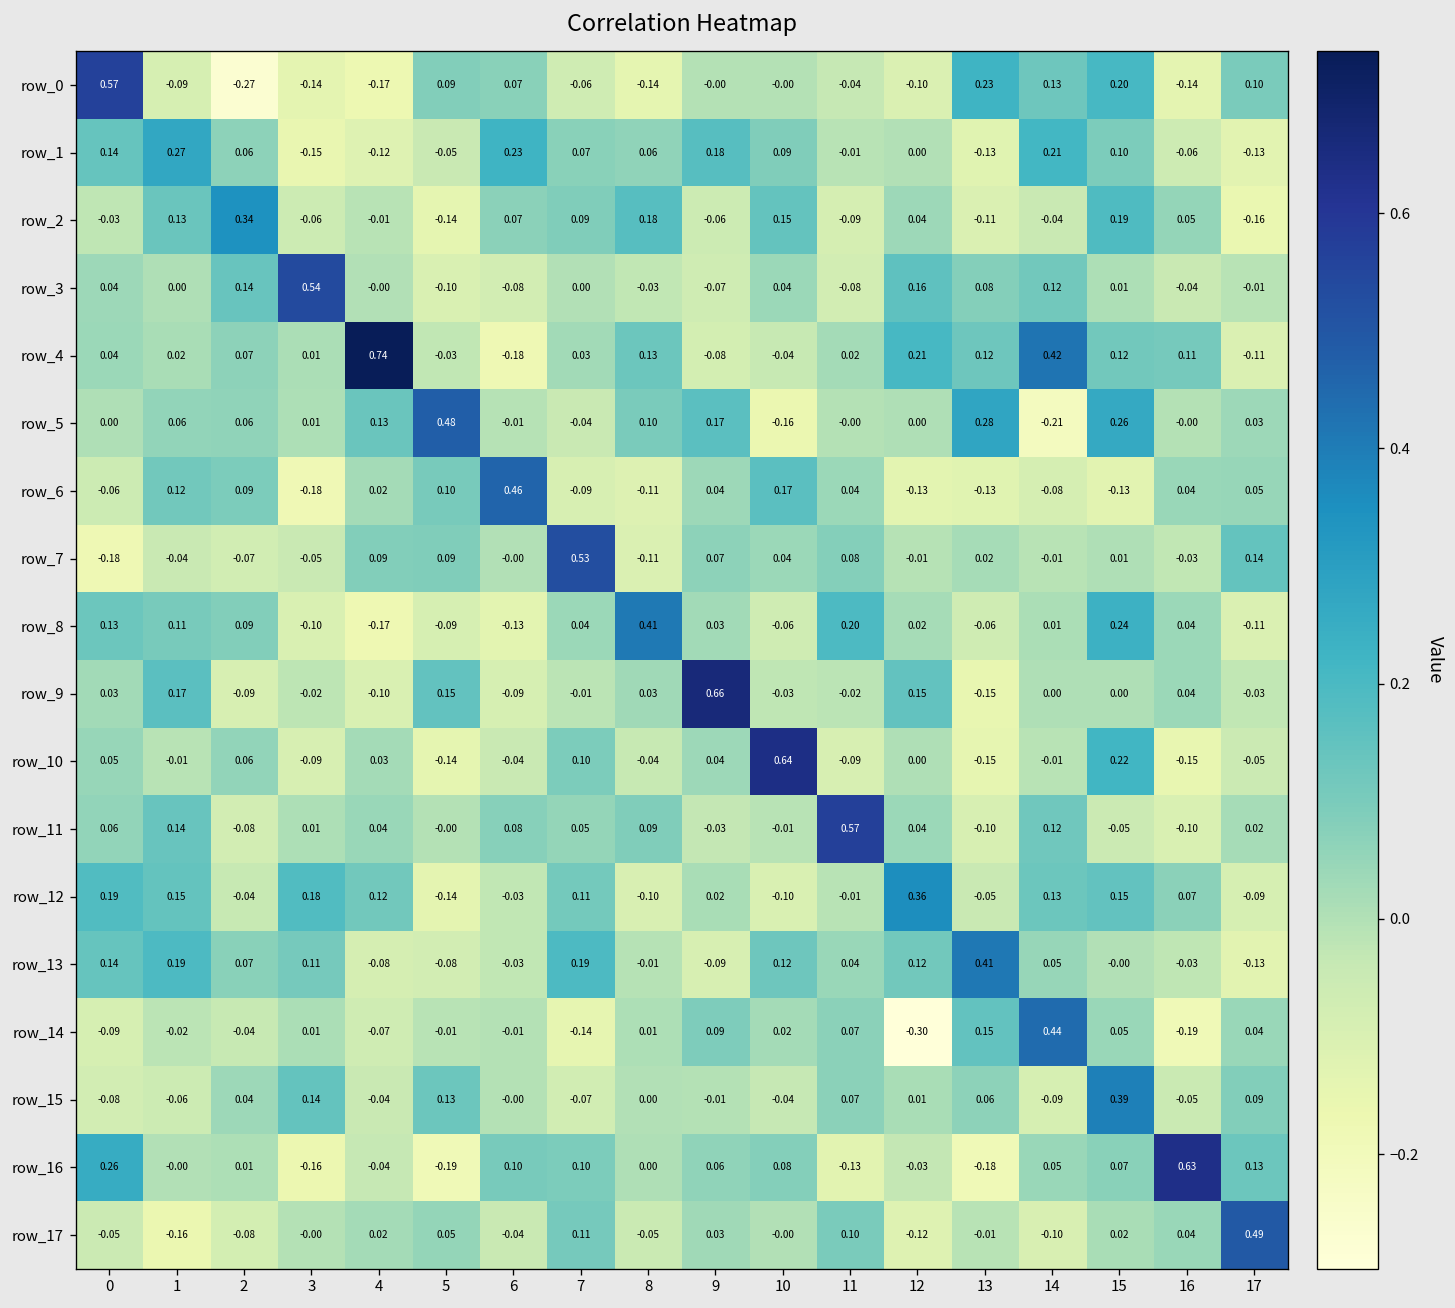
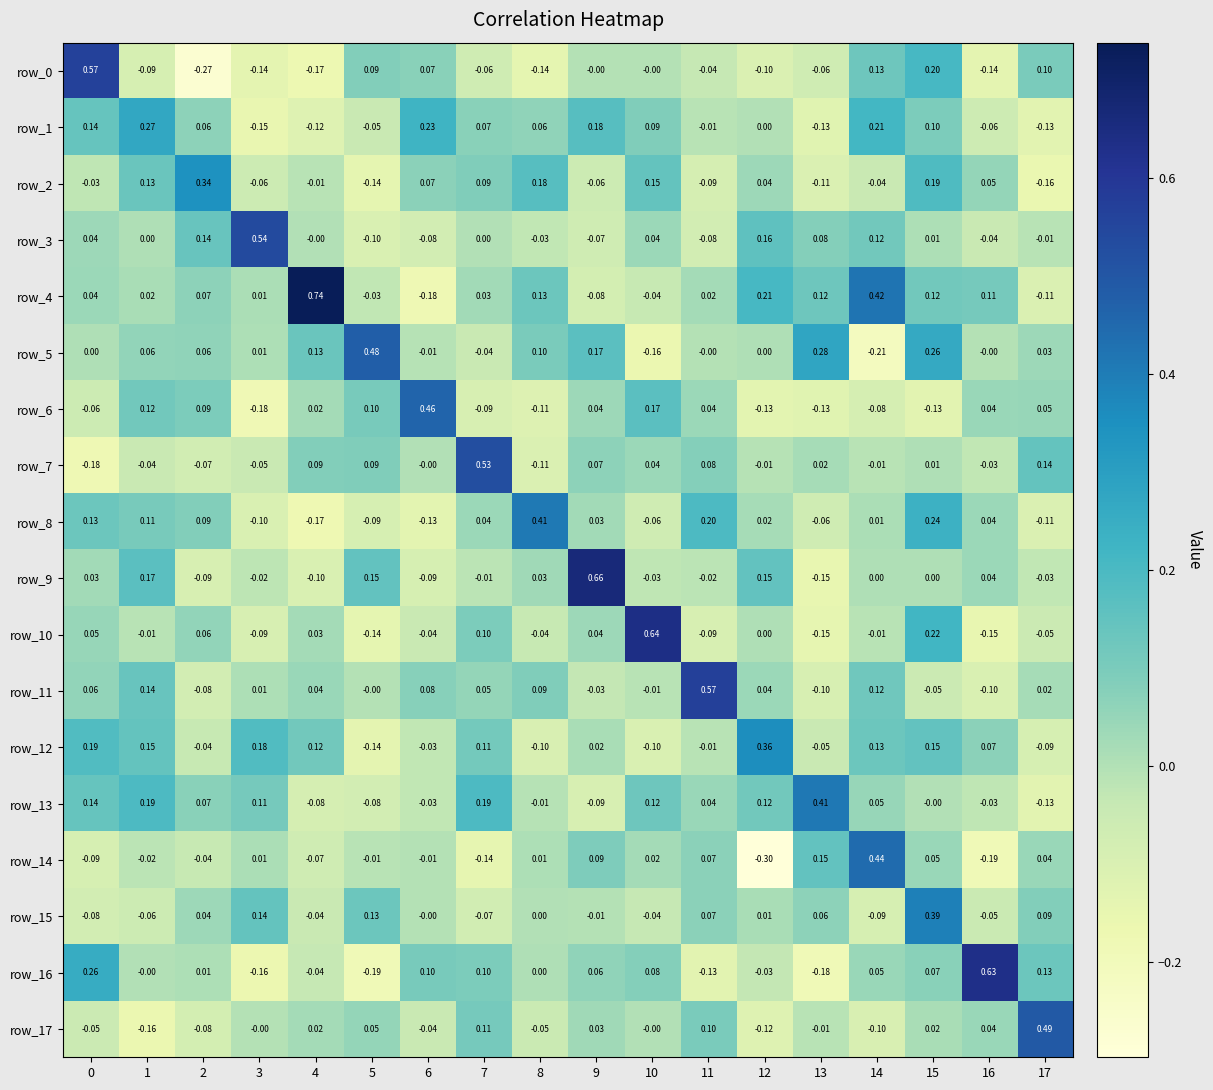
  {
    "row_0": {
      "0": 0.57,
      "1": -0.09,
      "2": -0.27,
      "3": -0.14,
      "4": -0.17,
      "5": 0.09,
      "6": 0.07,
      "7": -0.06,
      "8": -0.14,
      "9": -0.00,
      "10": -0.00,
      "11": -0.04,
      "12": -0.10,
-     "13": 0.23,
+     "13": -0.06,
      "14": 0.13,
      "15": 0.20,
      "16": -0.14,
      "17": 0.10
    }
  }
